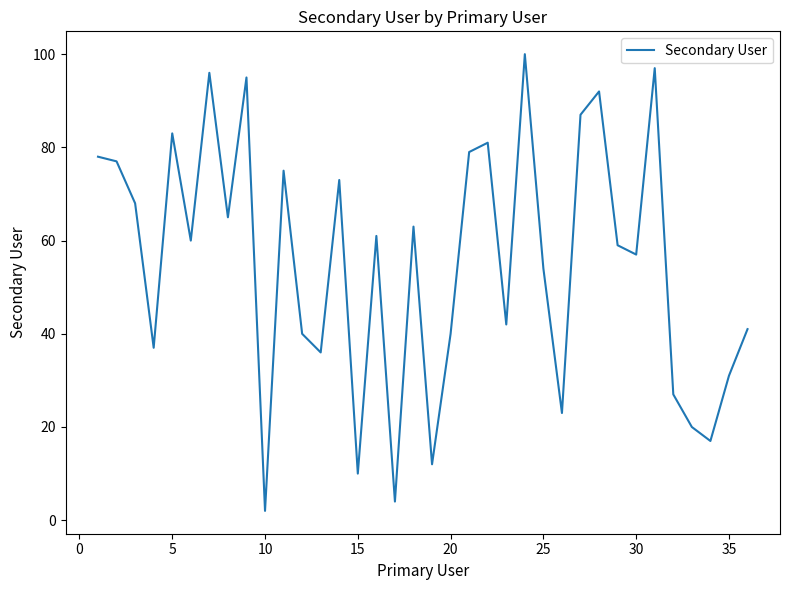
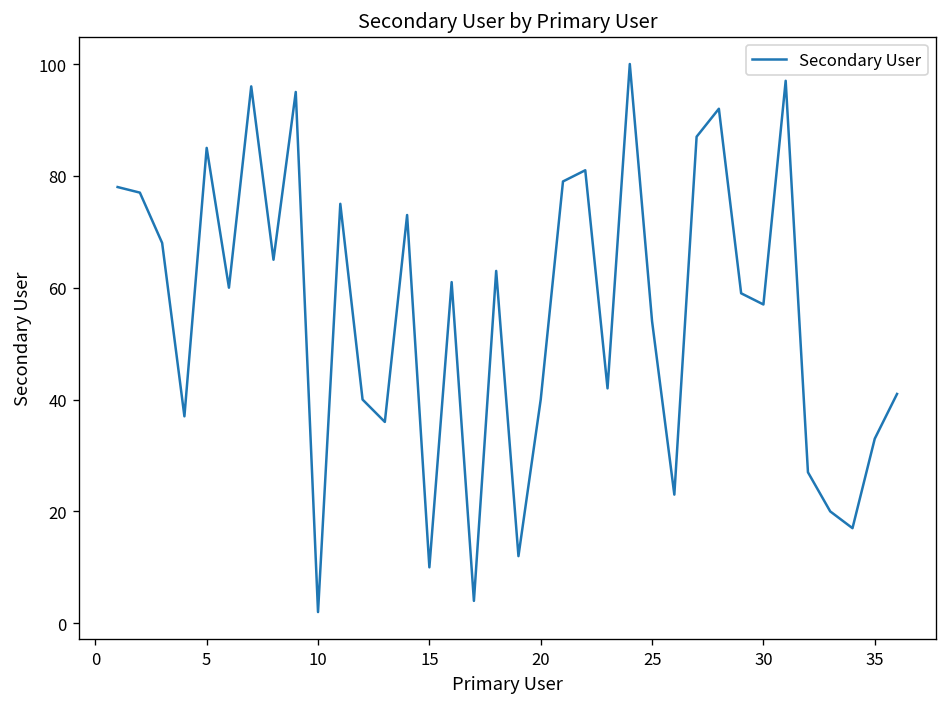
  {
-   "5": 83,
+   "5": 85,
    "10": 2,
    "15": 10,
    "20": 40,
    "25": 54,
    "30": 57,
-   "35": 31
+   "35": 33
  }
